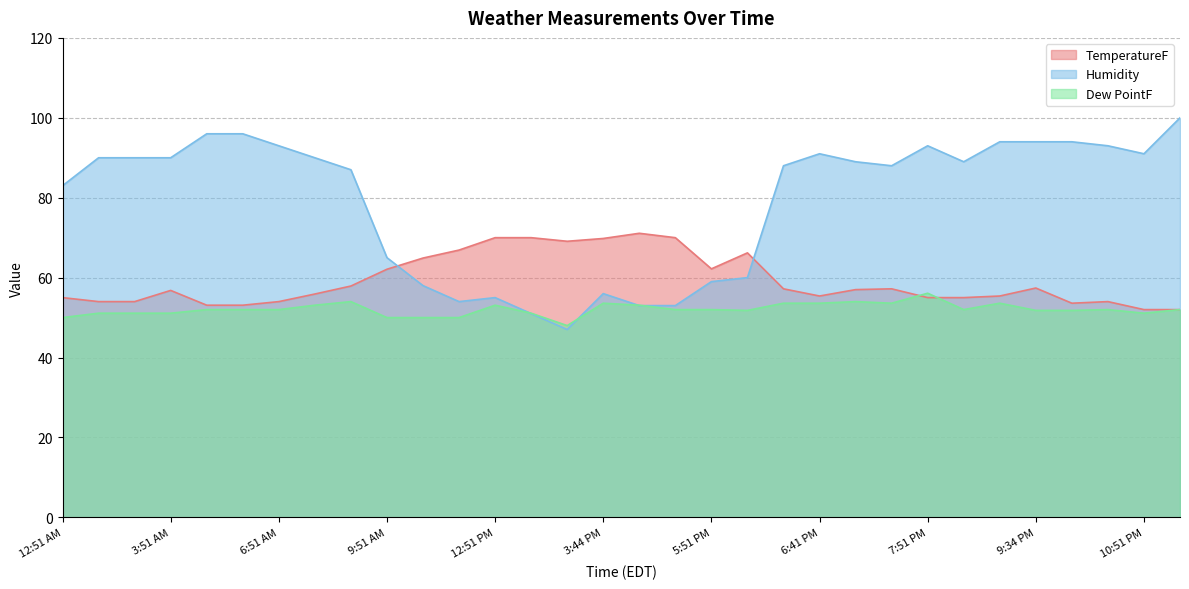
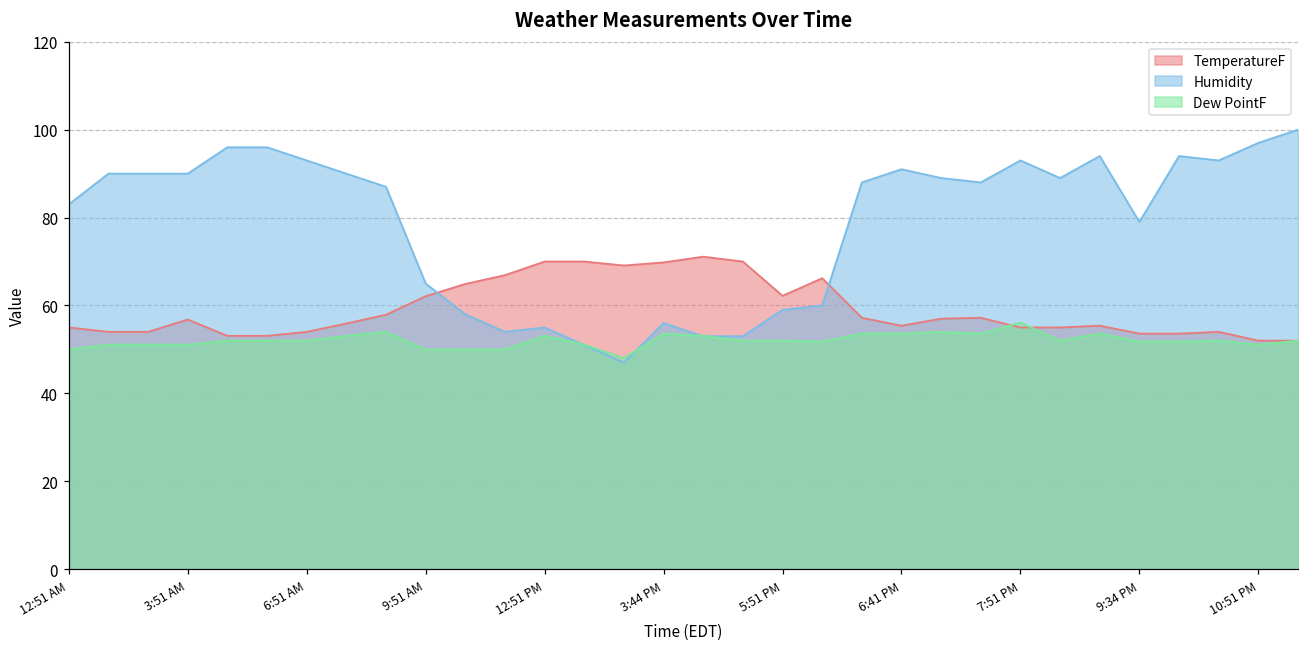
  {
    "TemperatureF": {
      "12:51 AM": 55,
      "3:51 AM": 57,
      "6:51 AM": 54,
      "9:51 AM": 62,
      "12:51 PM": 70,
      "3:44 PM": 70,
      "5:51 PM": 62,
      "6:41 PM": 55,
      "7:51 PM": 55,
-     "9:34 PM": 57,
+     "9:34 PM": 54,
      "10:51 PM": 52
    },
    "Humidity": {
      "12:51 AM": 83,
      "3:51 AM": 90,
      "6:51 AM": 93,
      "9:51 AM": 65,
      "12:51 PM": 55,
      "3:44 PM": 56,
      "5:51 PM": 59,
      "6:41 PM": 91,
      "7:51 PM": 93,
-     "9:34 PM": 94,
-     "10:51 PM": 91
+     "9:34 PM": 79,
+     "10:51 PM": 97
    },
    "Dew PointF": {
      "12:51 AM": 50,
      "3:51 AM": 51,
      "6:51 AM": 52,
      "9:51 AM": 50,
      "12:51 PM": 53,
      "3:44 PM": 54,
      "5:51 PM": 52,
      "6:41 PM": 54,
      "7:51 PM": 56,
      "9:34 PM": 52,
      "10:51 PM": 51
    }
  }
